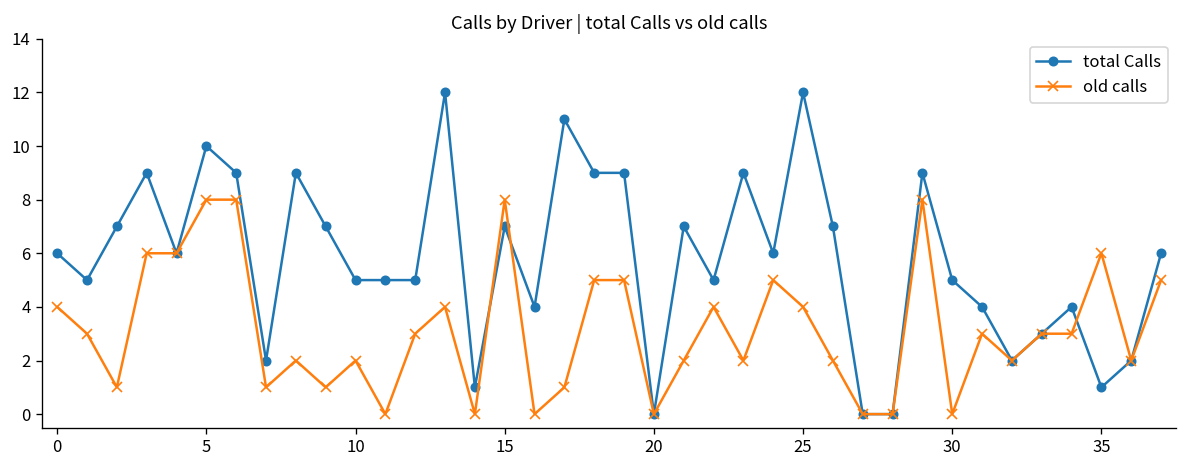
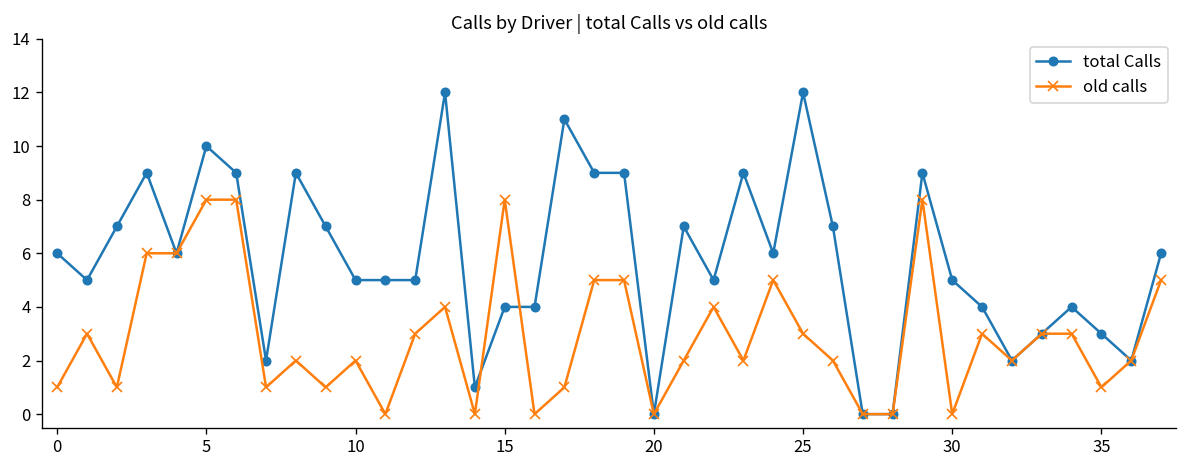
  {
    "total Calls": {
      "0": 6,
      "5": 10,
      "10": 5,
-     "15": 7,
+     "15": 4,
      "25": 12,
      "30": 5,
-     "35": 1
+     "35": 3
    },
    "old calls": {
-     "0": 4,
+     "0": 1,
      "5": 8,
      "10": 2,
      "15": 8,
-     "25": 4,
+     "25": 3,
      "30": 0,
-     "35": 6
+     "35": 1
    }
  }
